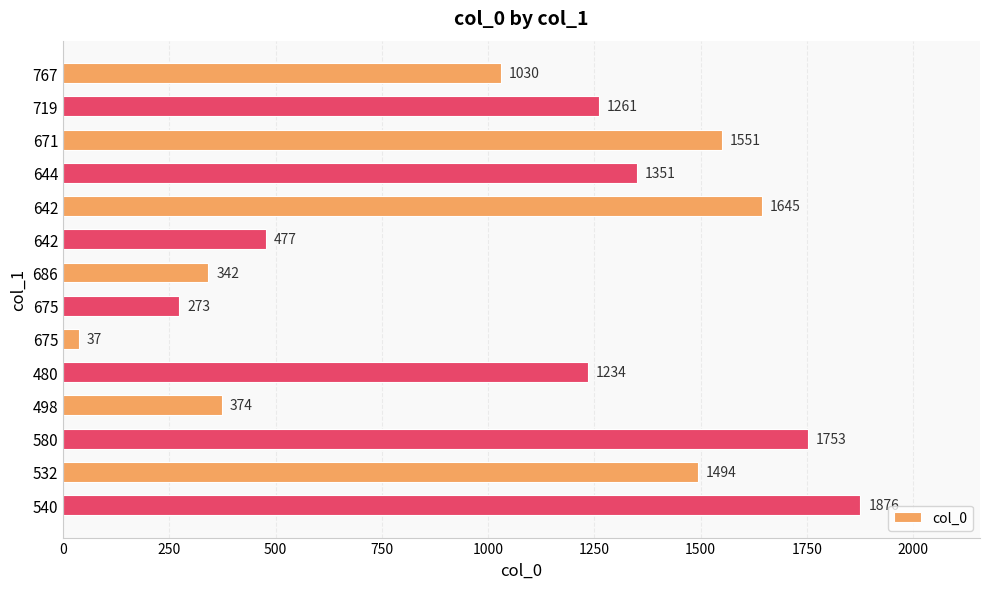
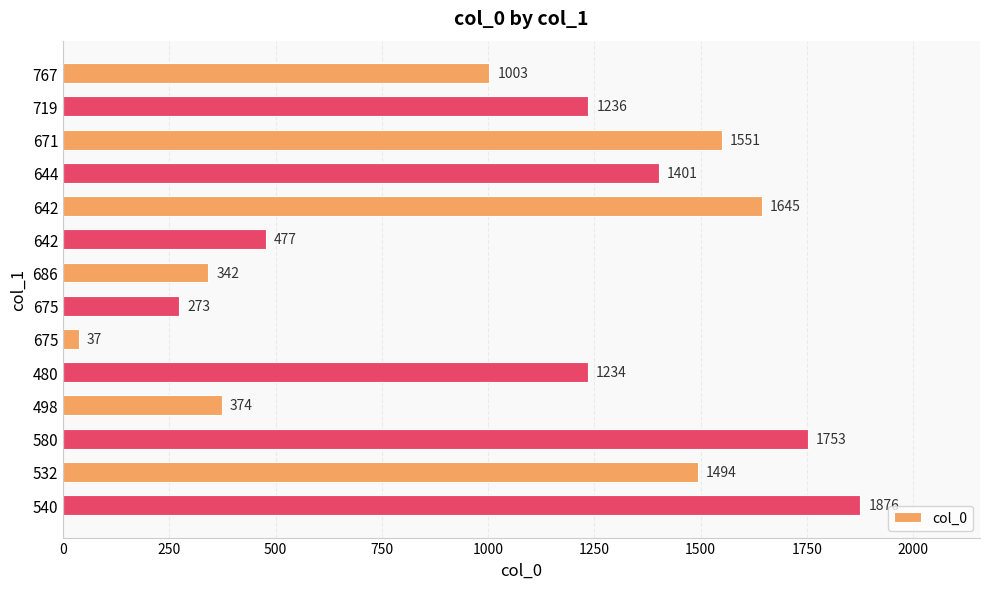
  {
-   "767": 1030,
-   "719": 1261,
+   "767": 1003,
+   "719": 1236,
    "671": 1551,
-   "644": 1351,
+   "644": 1401,
    "686": 342,
    "480": 1234,
    "498": 374,
    "580": 1753,
    "532": 1494
  }
